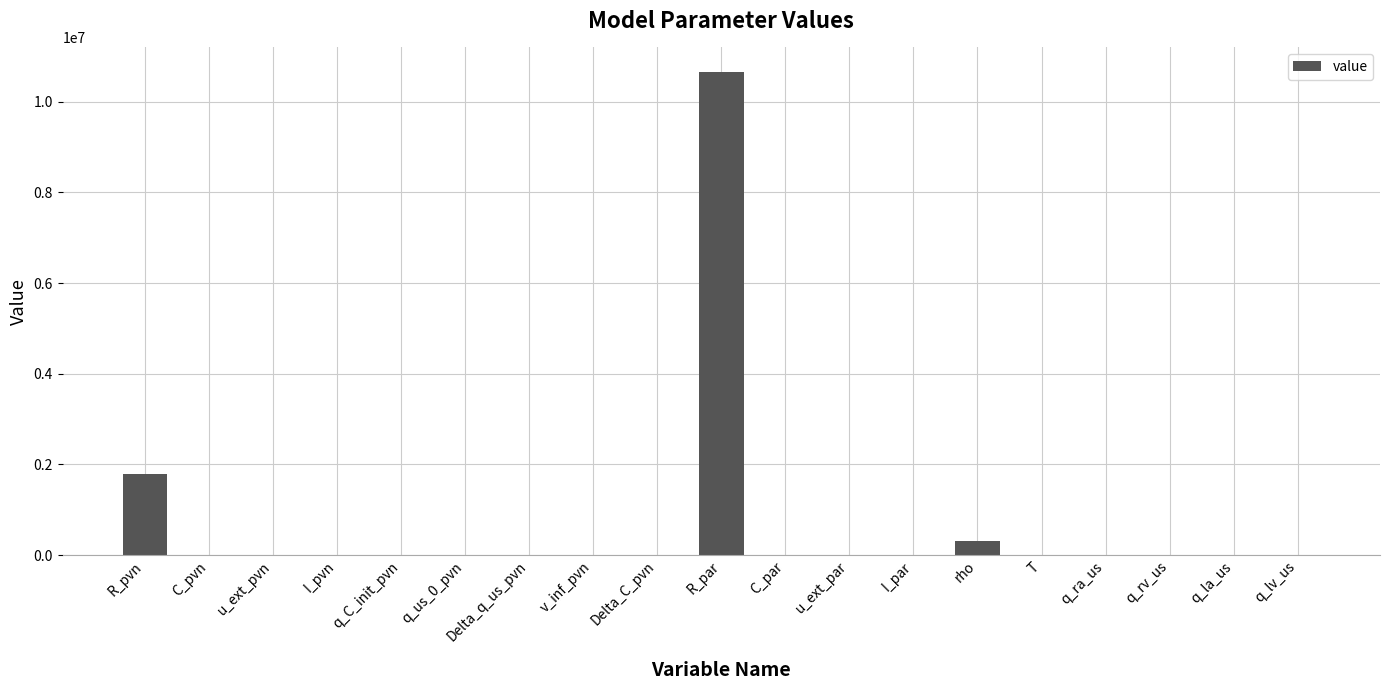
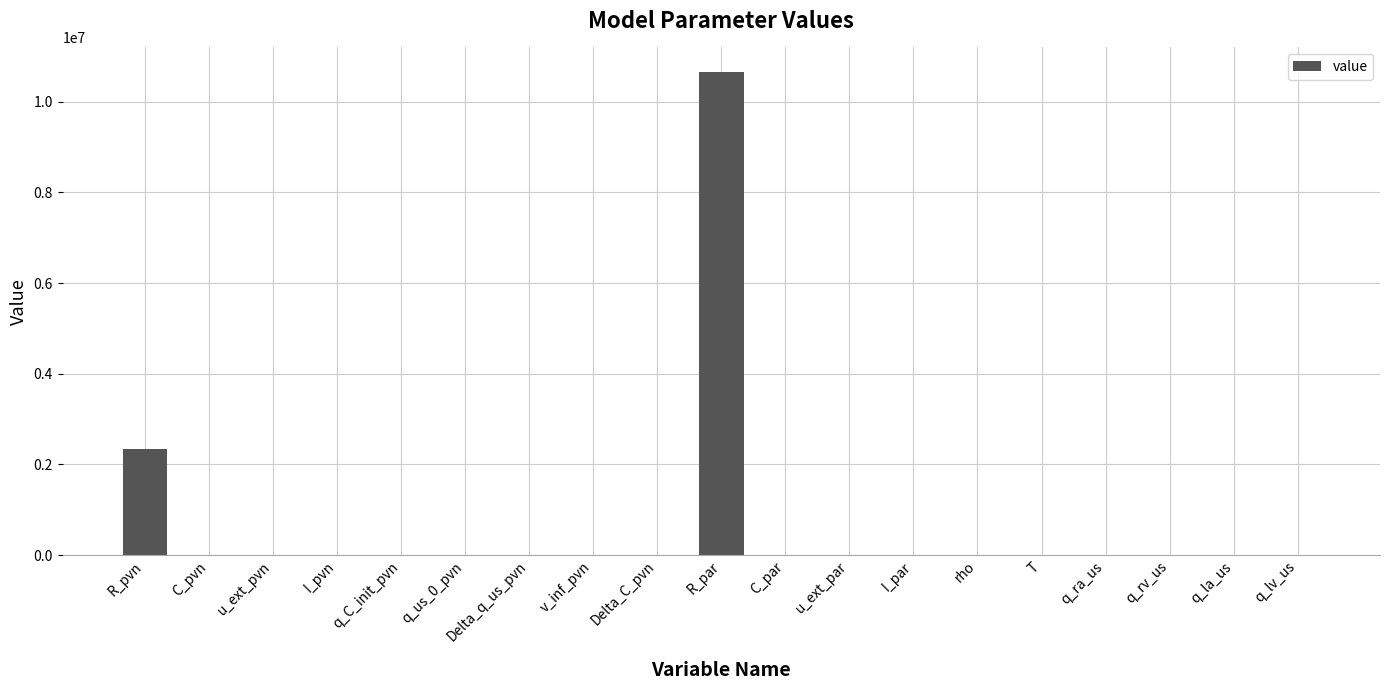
  {
-   "R_pvn": 1800000,
+   "R_pvn": 2300000,
    "u_ext_pvn": 0,
    "q_us_0_pvn": 0,
    "Delta_q_us_pvn": 0,
    "v_inf_pvn": 0,
    "Delta_C_pvn": 0,
    "R_par": 10700000,
    "u_ext_par": 0,
-   "rho": 300000
+   "rho": 0
  }
